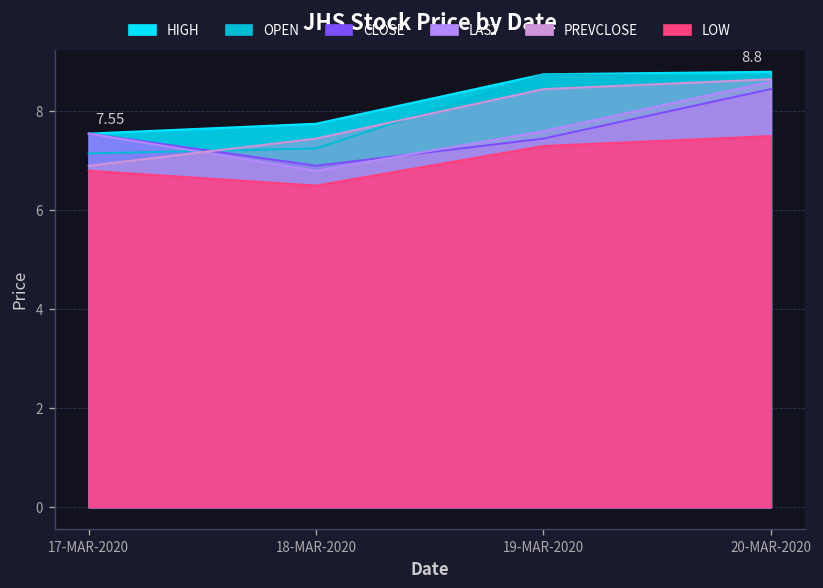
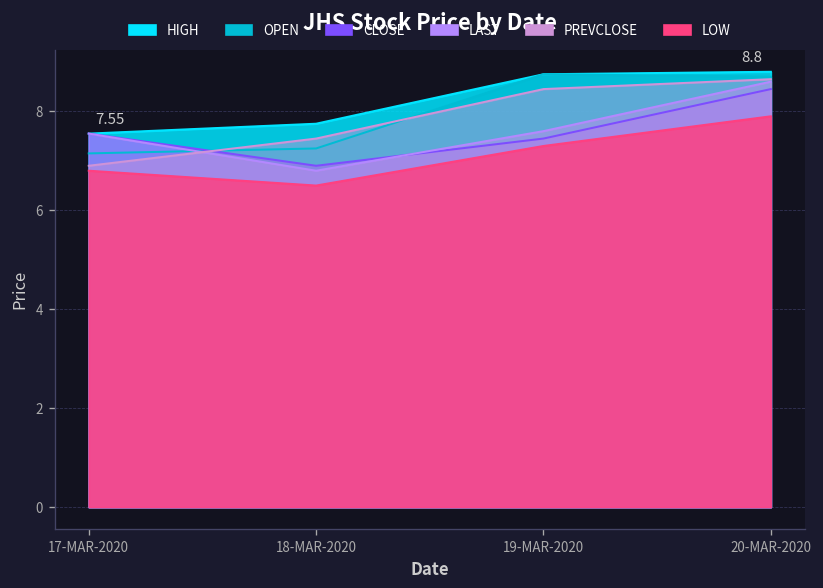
  {
    "LOW": {
      "17-MAR-2020": 6.8,
      "18-MAR-2020": 6.5,
      "19-MAR-2020": 7.3,
-     "20-MAR-2020": 7.5
+     "20-MAR-2020": 7.9
    }
  }
